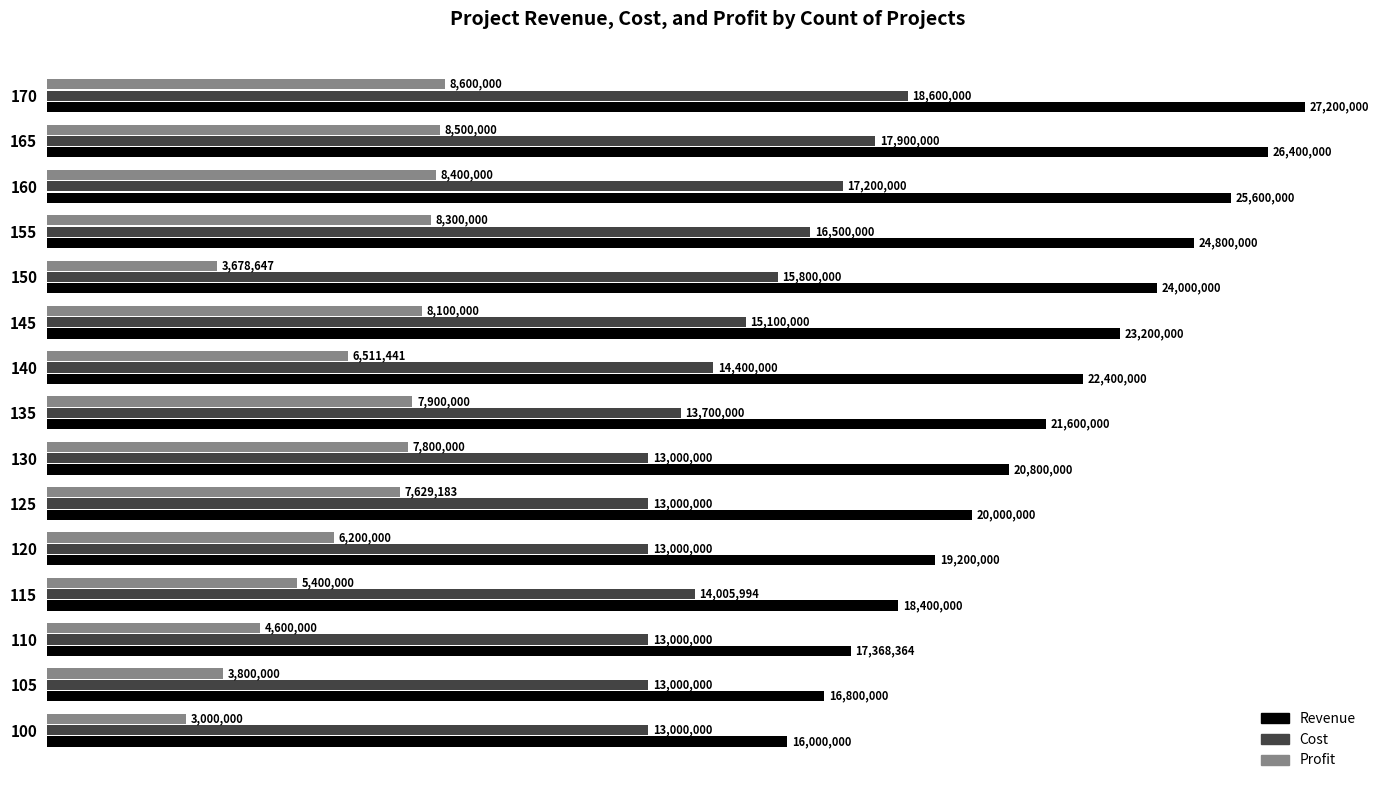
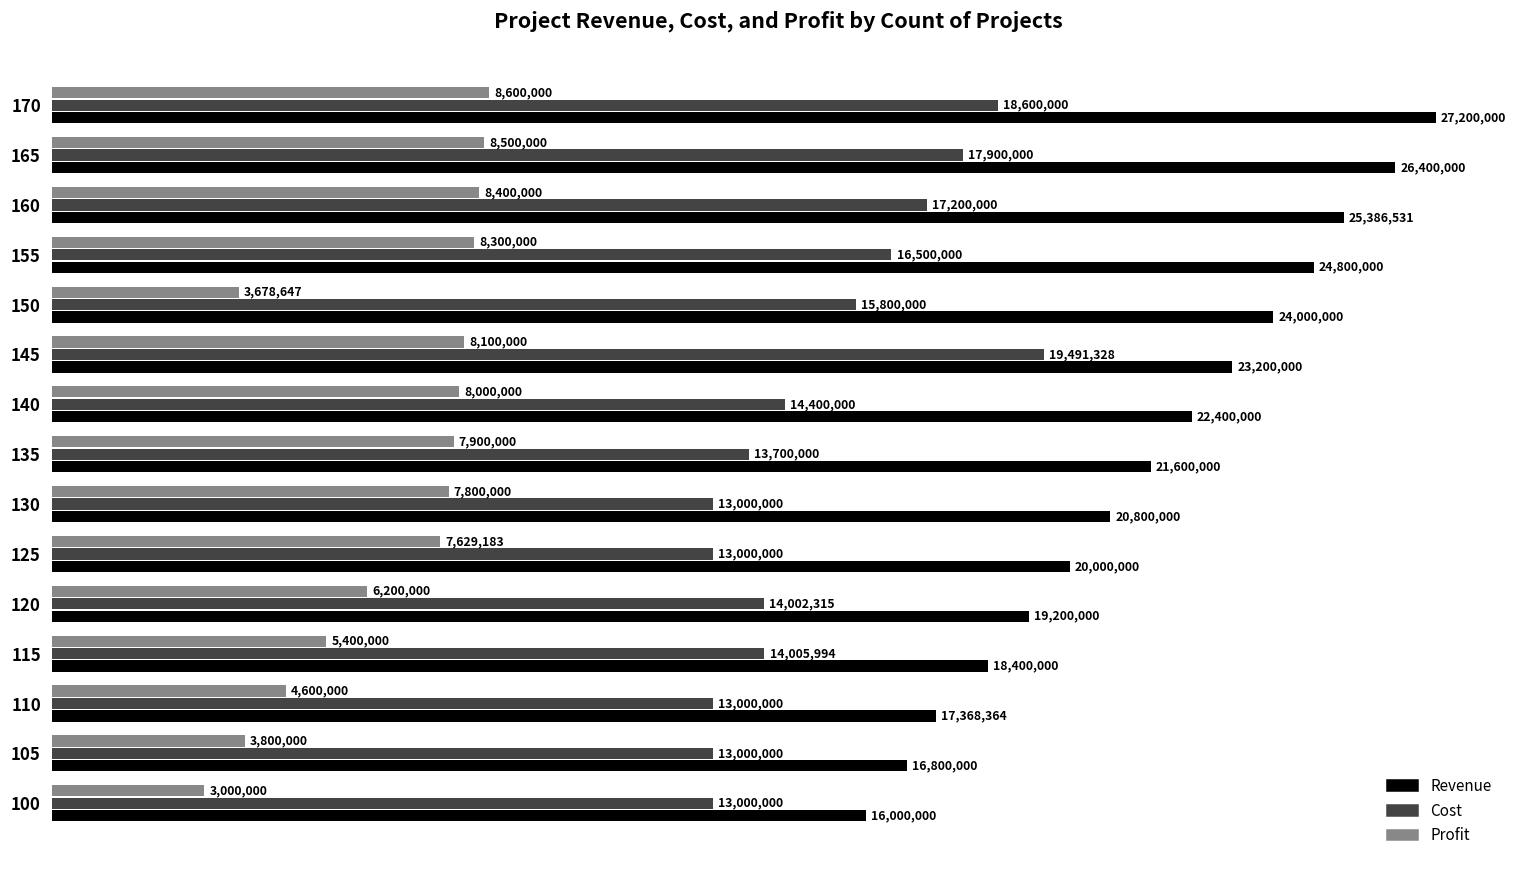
  {
    "Revenue": {
      "170": "27,200,000",
      "165": "26,400,000",
-     "160": "25,600,000",
+     "160": "25,386,531",
      "155": "24,800,000",
      "150": "24,000,000",
      "145": "23,200,000",
      "140": "22,400,000",
      "135": "21,600,000",
      "130": "20,800,000",
      "125": "20,000,000",
      "120": "19,200,000",
      "115": "18,400,000",
      "110": "17,368,364",
      "105": "16,800,000",
      "100": "16,000,000"
    },
    "Cost": {
      "170": "18,600,000",
      "165": "17,900,000",
      "160": "17,200,000",
      "155": "16,500,000",
      "150": "15,800,000",
-     "145": "15,100,000",
+     "145": "19,491,328",
      "140": "14,400,000",
      "135": "13,700,000",
      "130": "13,000,000",
      "125": "13,000,000",
-     "120": "13,000,000",
+     "120": "14,002,315",
      "115": "14,005,994",
      "110": "13,000,000",
      "105": "13,000,000",
      "100": "13,000,000"
    },
    "Profit": {
      "170": "8,600,000",
      "165": "8,500,000",
      "160": "8,400,000",
      "155": "8,300,000",
      "150": "3,678,647",
      "145": "8,100,000",
-     "140": "6,511,441",
+     "140": "8,000,000",
      "135": "7,900,000",
      "130": "7,800,000",
      "125": "7,629,183",
      "120": "6,200,000",
      "115": "5,400,000",
      "110": "4,600,000",
      "105": "3,800,000",
      "100": "3,000,000"
    }
  }
